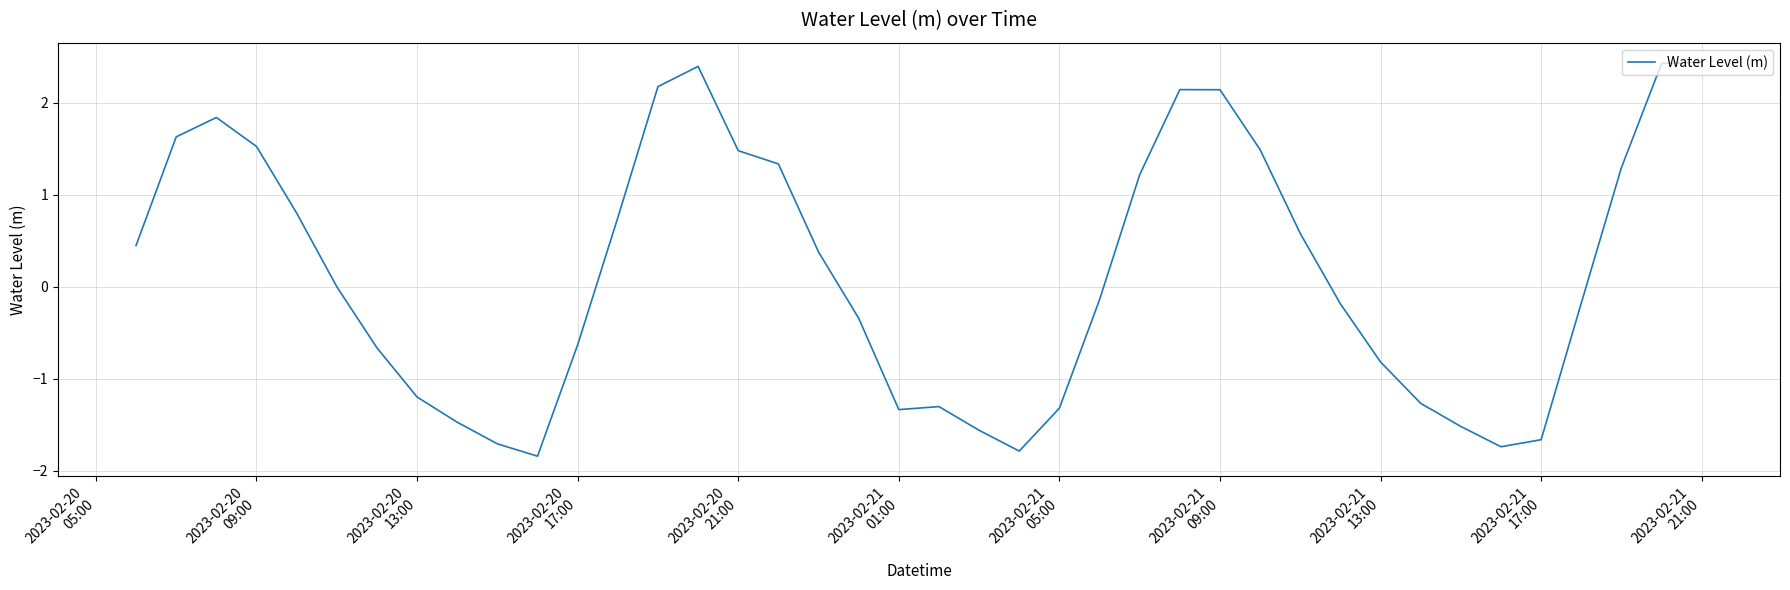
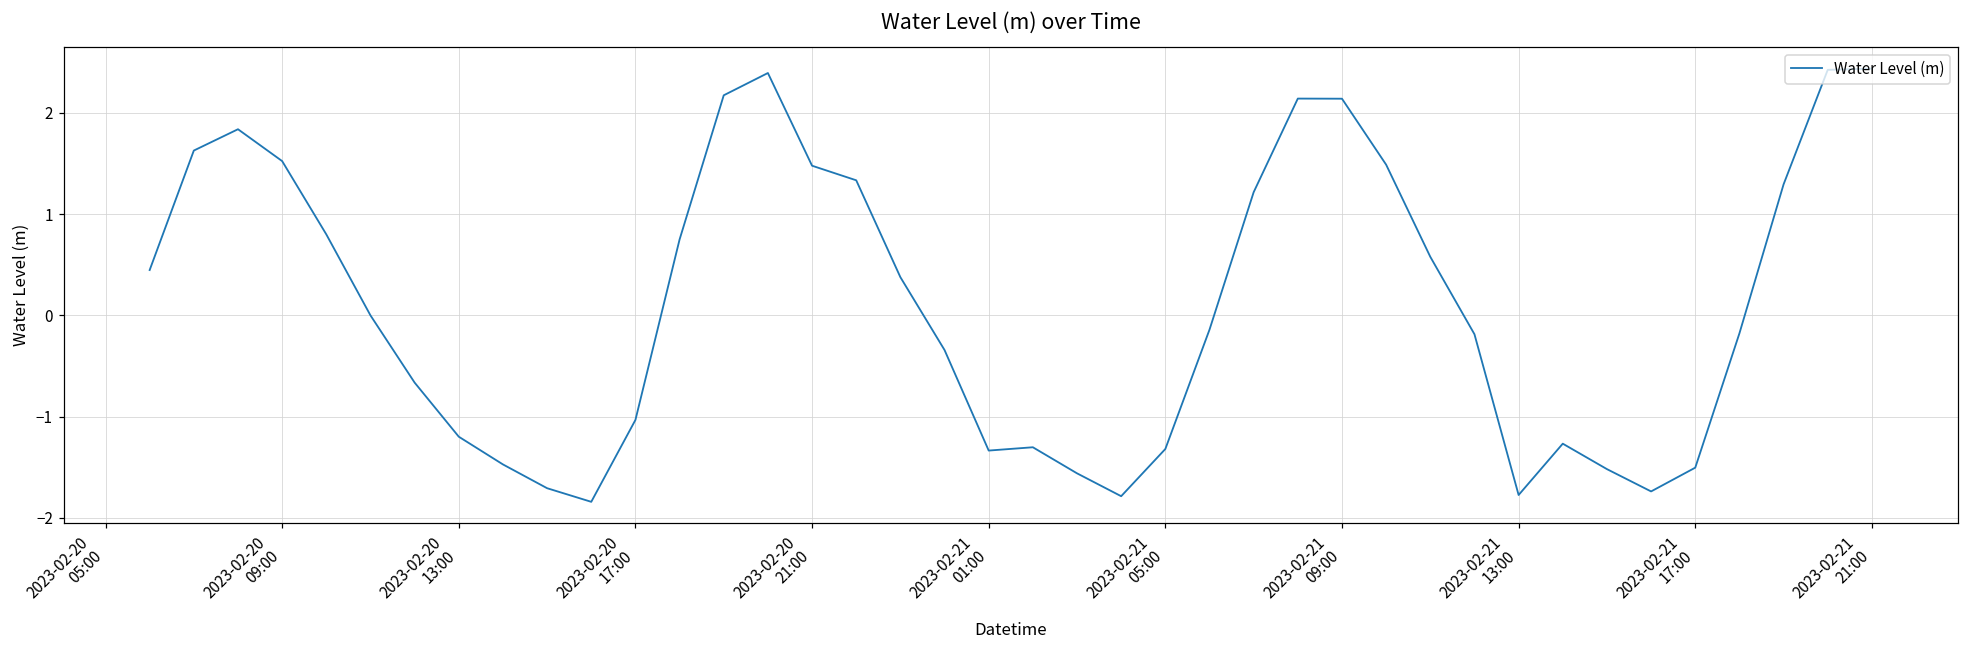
  {
    "2023-02-20 09:00": 1.5,
    "2023-02-20 13:00": -1.2,
-   "2023-02-20 17:00": -0.6,
+   "2023-02-20 17:00": -1.0,
    "2023-02-20 21:00": 1.5,
    "2023-02-21 01:00": -1.3,
    "2023-02-21 05:00": -1.3,
    "2023-02-21 09:00": 2.1,
-   "2023-02-21 13:00": -0.8,
-   "2023-02-21 17:00": -1.7
+   "2023-02-21 13:00": -1.8,
+   "2023-02-21 17:00": -1.5
  }
